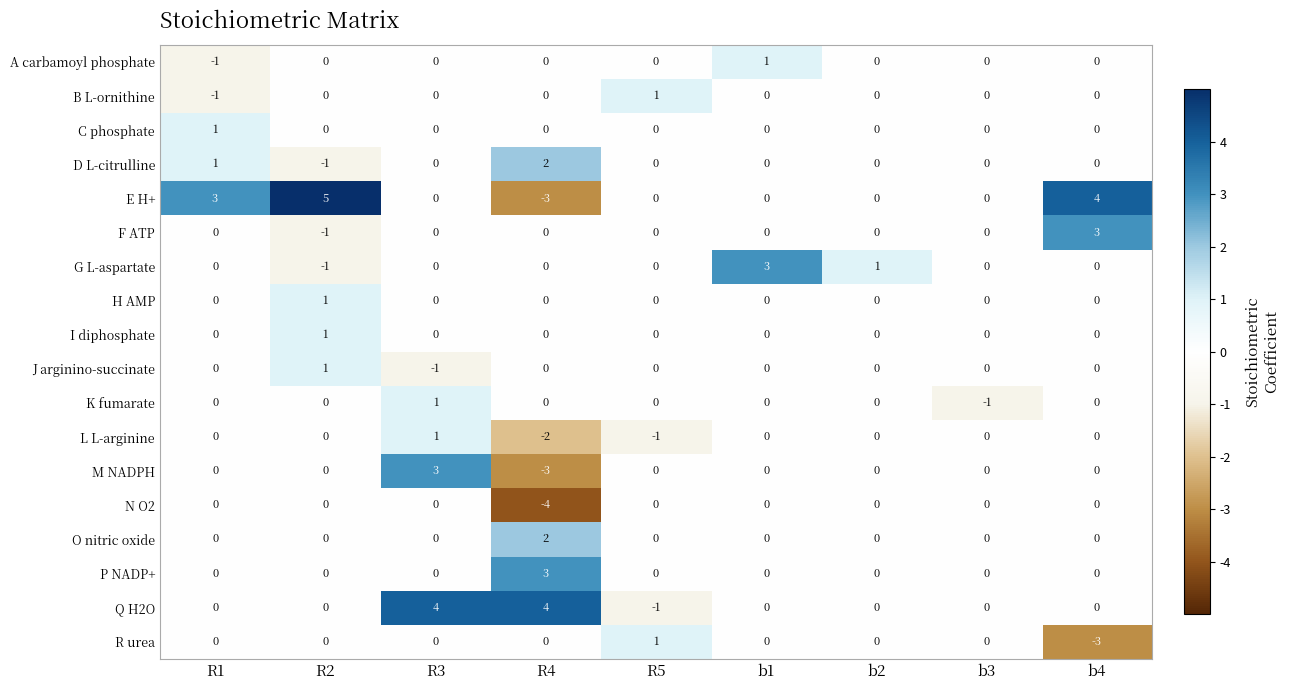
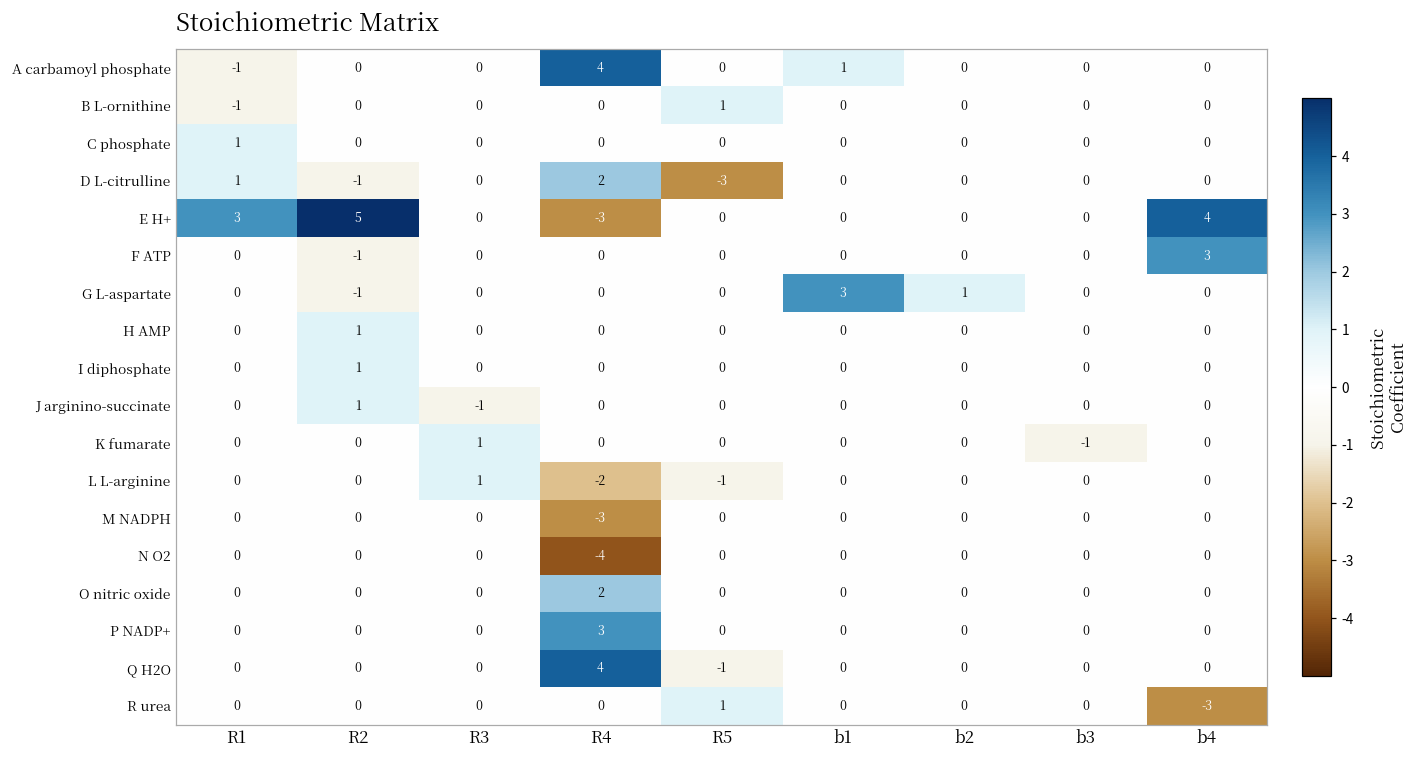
  {
    "A carbamoyl phosphate": {
      "R1": -1,
      "R2": 0,
      "R3": 0,
-     "R4": 0,
+     "R4": 4,
      "R5": 0,
      "b1": 1,
      "b2": 0,
      "b3": 0,
      "b4": 0
    },
    "B L-ornithine": {
      "R1": -1,
      "R2": 0,
      "R3": 0,
      "R4": 0,
      "R5": 1,
      "b1": 0,
      "b2": 0,
      "b3": 0,
      "b4": 0
    },
    "C phosphate": {
      "R1": 1,
      "R2": 0,
      "R3": 0,
      "R4": 0,
      "R5": 0,
      "b1": 0,
      "b2": 0,
      "b3": 0,
      "b4": 0
    },
    "D L-citrulline": {
      "R1": 1,
      "R2": -1,
      "R3": 0,
      "R4": 2,
-     "R5": 0,
+     "R5": -3,
      "b1": 0,
      "b2": 0,
      "b3": 0,
      "b4": 0
    },
    "E H+": {
      "R1": 3,
      "R2": 5,
      "R3": 0,
      "R4": -3,
      "R5": 0,
      "b1": 0,
      "b2": 0,
      "b3": 0,
      "b4": 4
    },
    "F ATP": {
      "R1": 0,
      "R2": -1,
      "R3": 0,
      "R4": 0,
      "R5": 0,
      "b1": 0,
      "b2": 0,
      "b3": 0,
      "b4": 3
    },
    "G L-aspartate": {
      "R1": 0,
      "R2": -1,
      "R3": 0,
      "R4": 0,
      "R5": 0,
      "b1": 3,
      "b2": 1,
      "b3": 0,
      "b4": 0
    },
    "H AMP": {
      "R1": 0,
      "R2": 1,
      "R3": 0,
      "R4": 0,
      "R5": 0,
      "b1": 0,
      "b2": 0,
      "b3": 0,
      "b4": 0
    },
    "I diphosphate": {
      "R1": 0,
      "R2": 1,
      "R3": 0,
      "R4": 0,
      "R5": 0,
      "b1": 0,
      "b2": 0,
      "b3": 0,
      "b4": 0
    },
    "J arginino-succinate": {
      "R1": 0,
      "R2": 1,
      "R3": -1,
      "R4": 0,
      "R5": 0,
      "b1": 0,
      "b2": 0,
      "b3": 0,
      "b4": 0
    },
    "K fumarate": {
      "R1": 0,
      "R2": 0,
      "R3": 1,
      "R4": 0,
      "R5": 0,
      "b1": 0,
      "b2": 0,
      "b3": -1,
      "b4": 0
    },
    "L L-arginine": {
      "R1": 0,
      "R2": 0,
      "R3": 1,
      "R4": -2,
      "R5": -1,
      "b1": 0,
      "b2": 0,
      "b3": 0,
      "b4": 0
    },
    "M NADPH": {
      "R1": 0,
      "R2": 0,
-     "R3": 3,
+     "R3": 0,
      "R4": -3,
      "R5": 0,
      "b1": 0,
      "b2": 0,
      "b3": 0,
      "b4": 0
    },
    "N O2": {
      "R1": 0,
      "R2": 0,
      "R3": 0,
      "R4": -4,
      "R5": 0,
      "b1": 0,
      "b2": 0,
      "b3": 0,
      "b4": 0
    },
    "O nitric oxide": {
      "R1": 0,
      "R2": 0,
      "R3": 0,
      "R4": 2,
      "R5": 0,
      "b1": 0,
      "b2": 0,
      "b3": 0,
      "b4": 0
    },
    "P NADP+": {
      "R1": 0,
      "R2": 0,
      "R3": 0,
      "R4": 3,
      "R5": 0,
      "b1": 0,
      "b2": 0,
      "b3": 0,
      "b4": 0
    },
    "Q H2O": {
      "R1": 0,
      "R2": 0,
-     "R3": 4,
+     "R3": 0,
      "R4": 4,
      "R5": -1,
      "b1": 0,
      "b2": 0,
      "b3": 0,
      "b4": 0
    },
    "R urea": {
      "R1": 0,
      "R2": 0,
      "R3": 0,
      "R4": 0,
      "R5": 1,
      "b1": 0,
      "b2": 0,
      "b3": 0,
      "b4": -3
    }
  }
